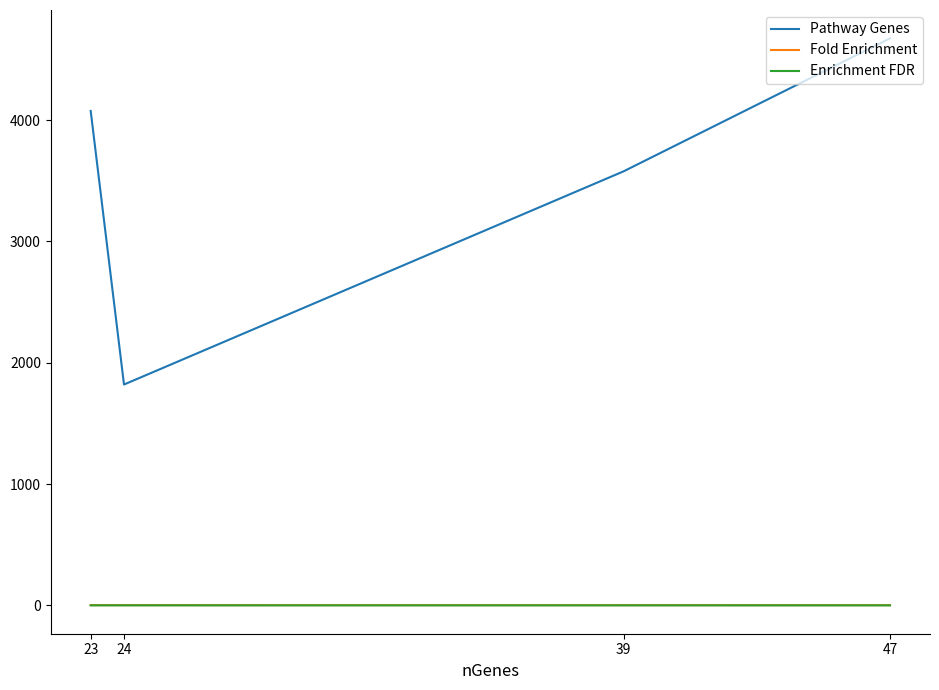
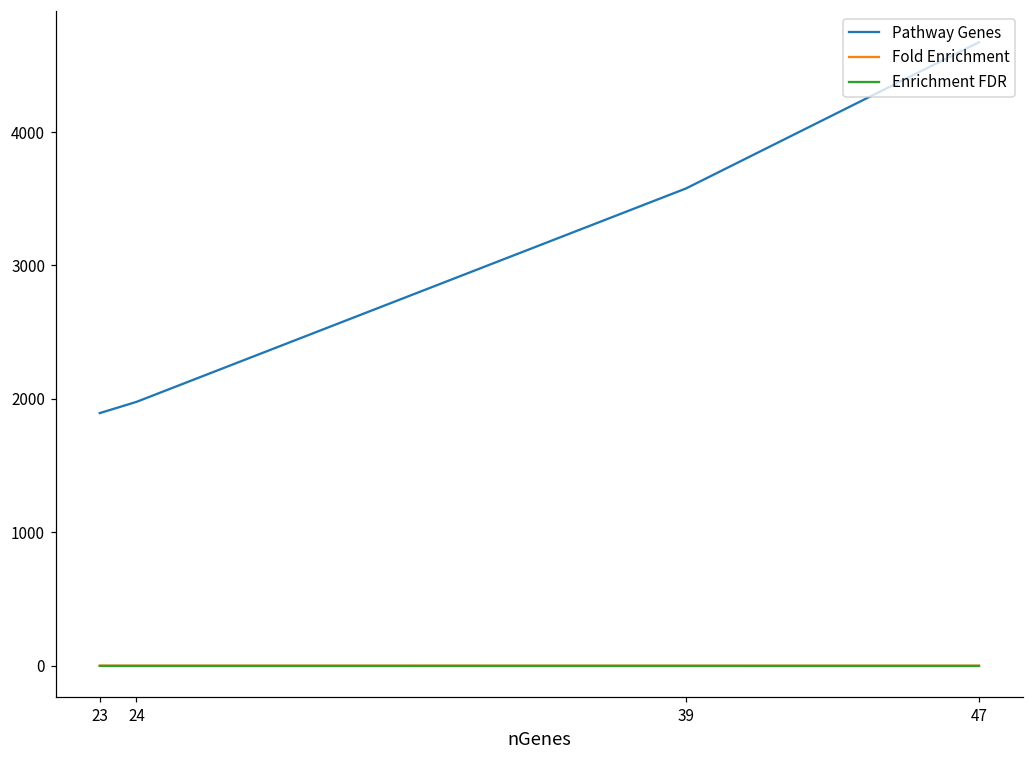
  {
    "Pathway Genes": {
-     "23": 4080,
-     "24": 1820,
+     "23": 1890,
+     "24": 1980,
      "39": 3580
    },
    "Enrichment FDR": {
      "23": 0,
      "24": 0,
      "39": 0,
      "47": 0
    }
  }
